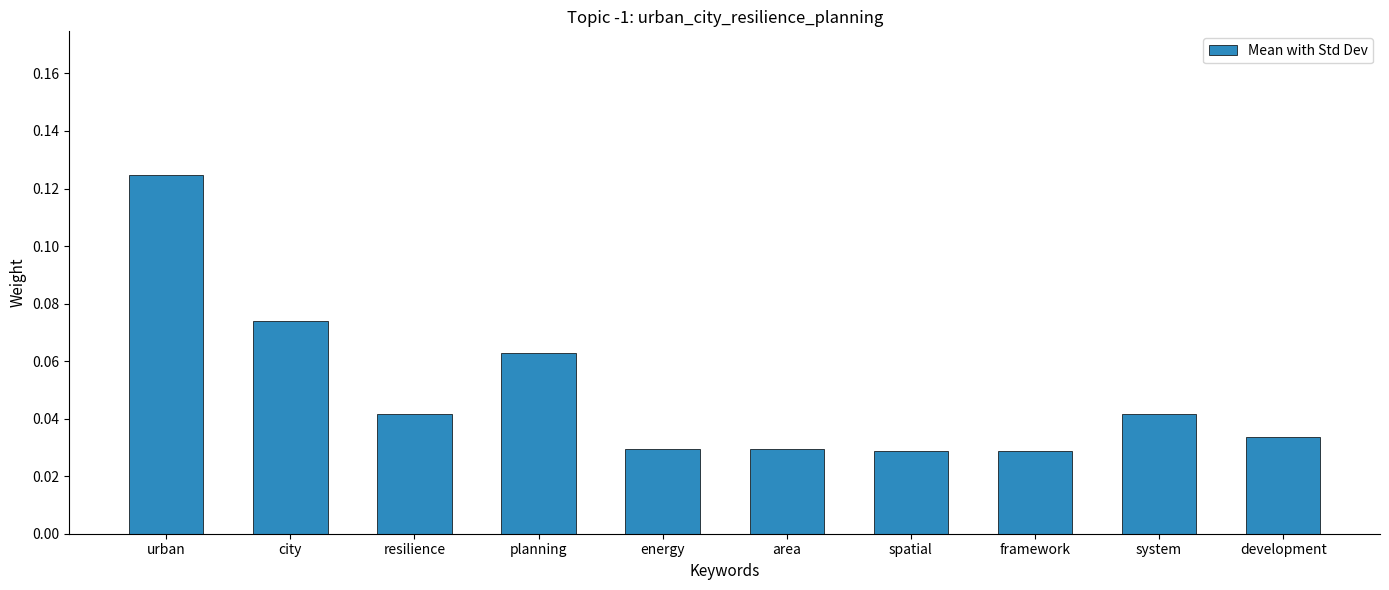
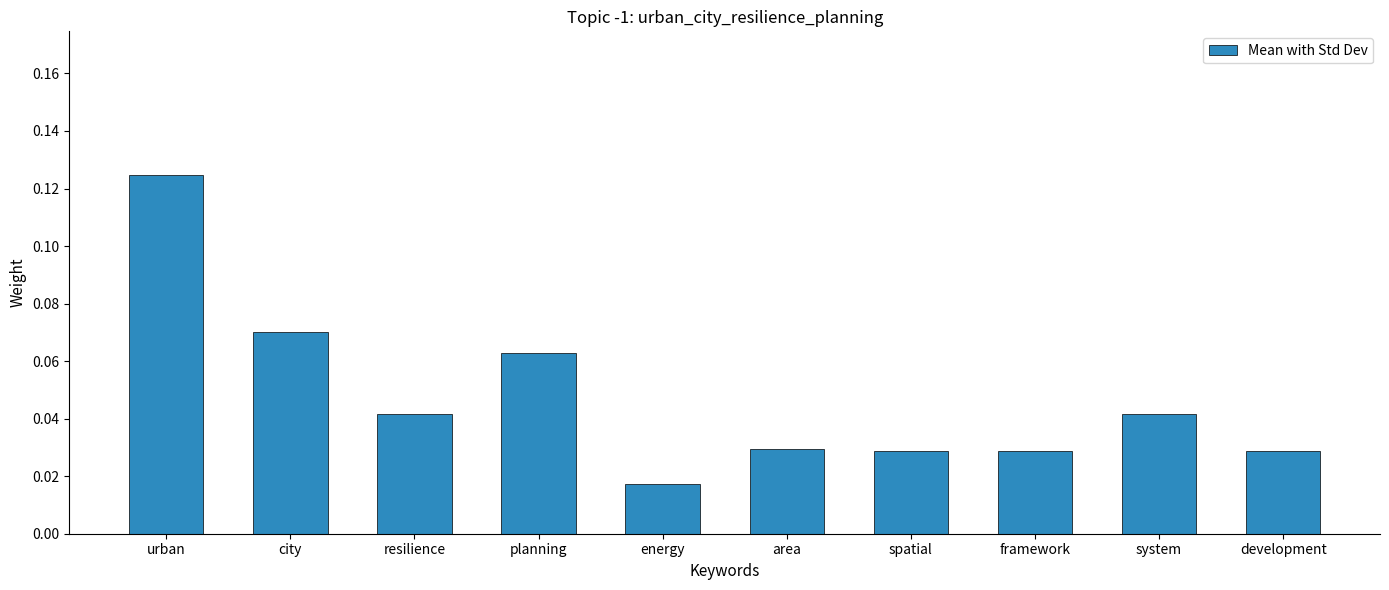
  {
    "urban": 0.125,
-   "city": 0.074,
+   "city": 0.070,
    "resilience": 0.042,
    "planning": 0.063,
-   "energy": 0.030,
+   "energy": 0.017,
    "area": 0.030,
    "spatial": 0.029,
    "framework": 0.029,
    "system": 0.042,
-   "development": 0.034
+   "development": 0.029
  }
